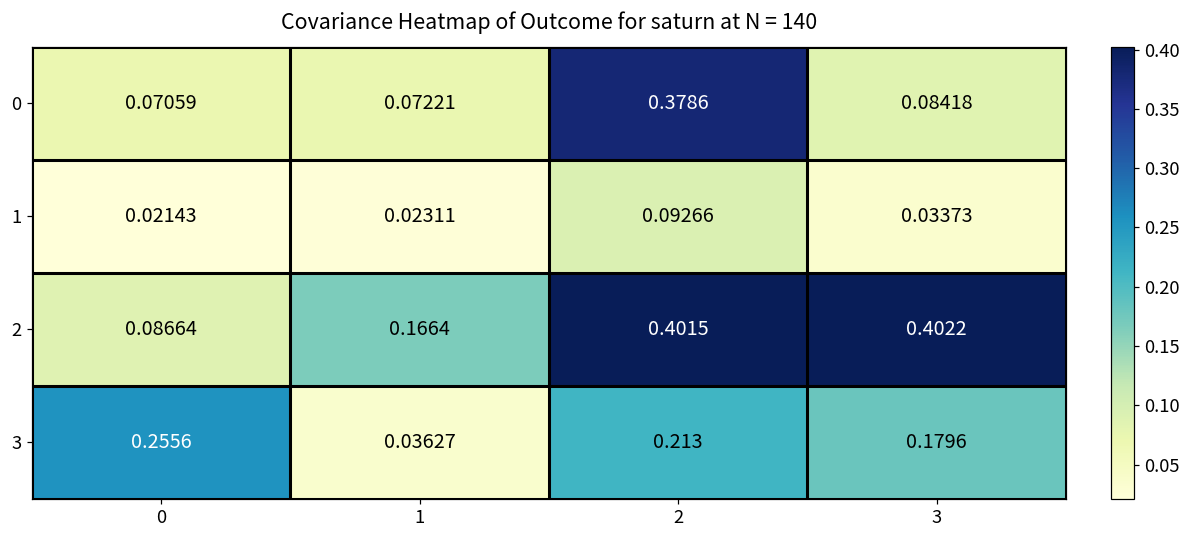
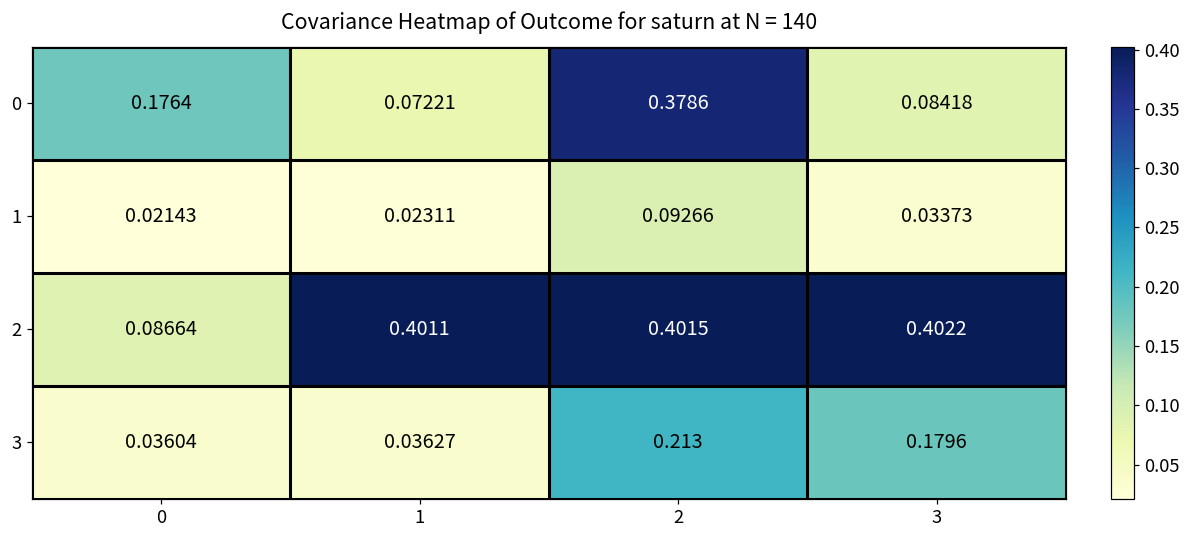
  {
    "0": {
-     "0": 0.07059,
+     "0": 0.1764,
      "1": 0.07221,
      "2": 0.3786,
      "3": 0.08418
    },
    "1": {
      "0": 0.02143,
      "1": 0.02311,
      "2": 0.09266,
      "3": 0.03373
    },
    "2": {
      "0": 0.08664,
-     "1": 0.1664,
+     "1": 0.4011,
      "2": 0.4015,
      "3": 0.4022
    },
    "3": {
-     "0": 0.2556,
+     "0": 0.03604,
      "1": 0.03627,
      "2": 0.213,
      "3": 0.1796
    }
  }
